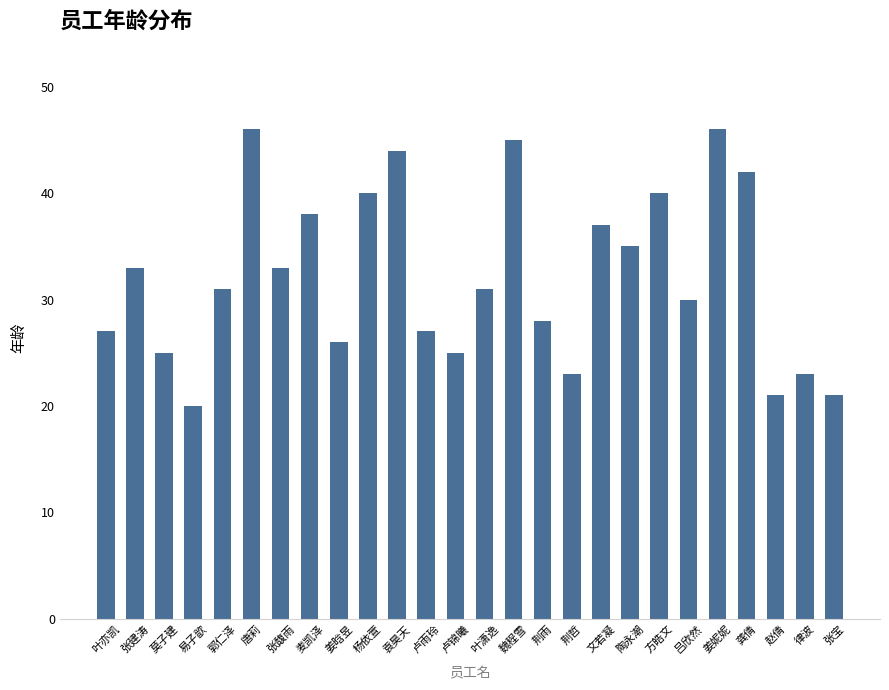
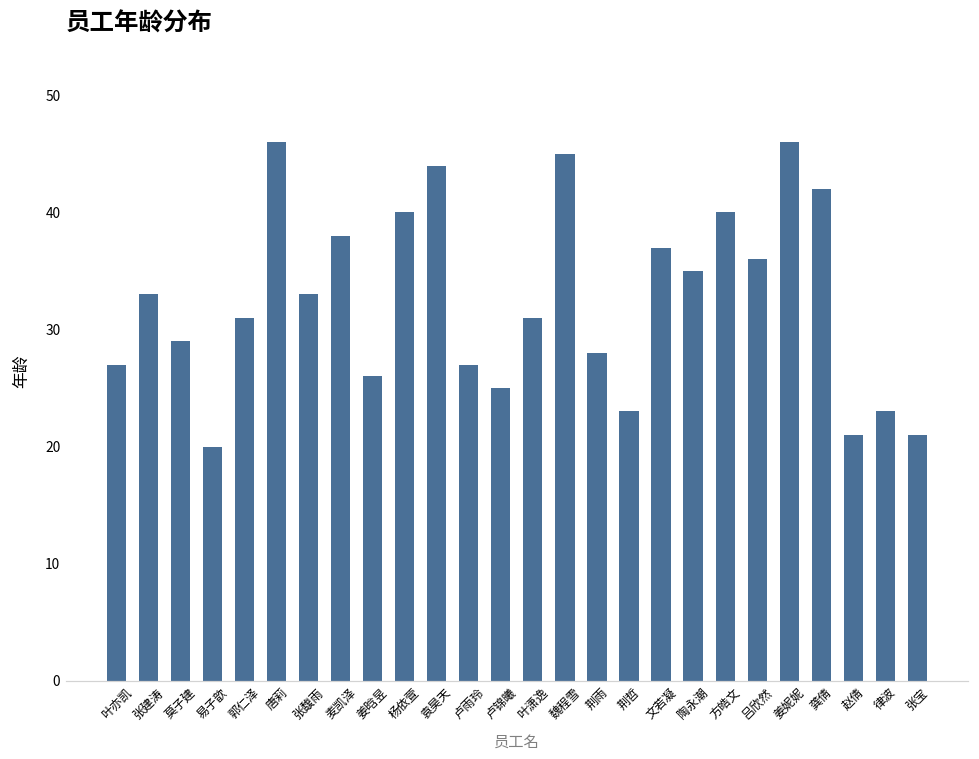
  {
    "叶亦凯": 27,
    "张建涛": 33,
-   "莫子建": 25,
+   "莫子建": 29,
    "易子歆": 20,
    "郭仁泽": 31,
    "唐莉": 46,
    "张馥雨": 33,
    "麦凯泽": 38,
    "姜晗昱": 26,
    "杨依萱": 40,
    "袁昊天": 44,
    "卢雨玲": 27,
    "卢锦曦": 25,
    "叶潇逸": 31,
    "魏程雪": 45,
    "荆雨": 28,
    "荆哲": 23,
    "文若凝": 37,
    "陶永潮": 35,
    "方皓文": 40,
-   "吕欣然": 30,
+   "吕欣然": 36,
    "姜妮妮": 46,
    "龚倩": 42,
    "赵倩": 21,
    "律波": 23,
    "张宝": 21
  }
